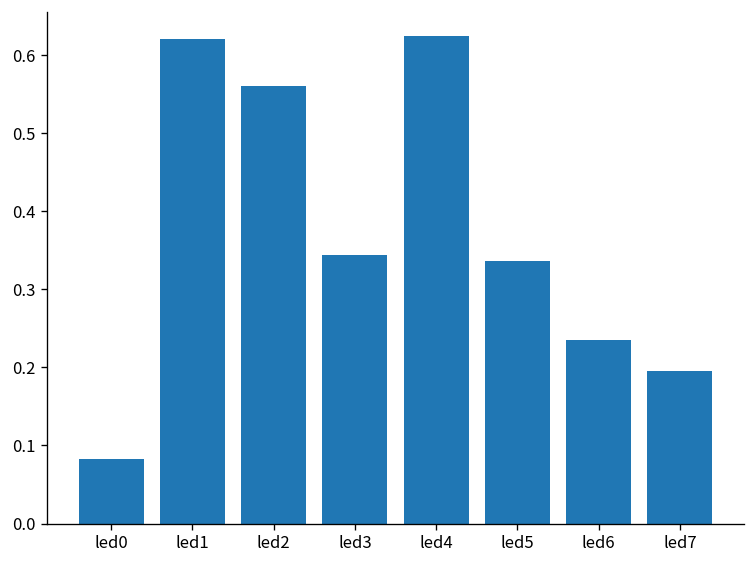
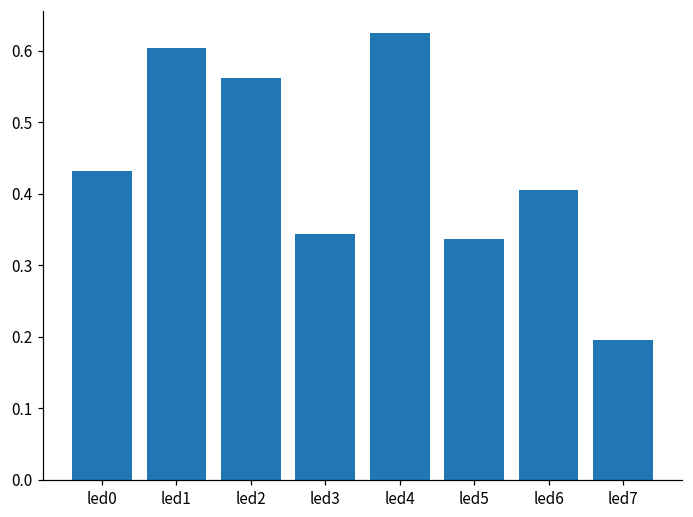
  {
-   "led0": 0.08,
-   "led1": 0.62,
+   "led0": 0.43,
+   "led1": 0.60,
    "led2": 0.56,
    "led3": 0.34,
    "led4": 0.62,
    "led5": 0.34,
-   "led6": 0.24,
+   "led6": 0.41,
    "led7": 0.20
  }
